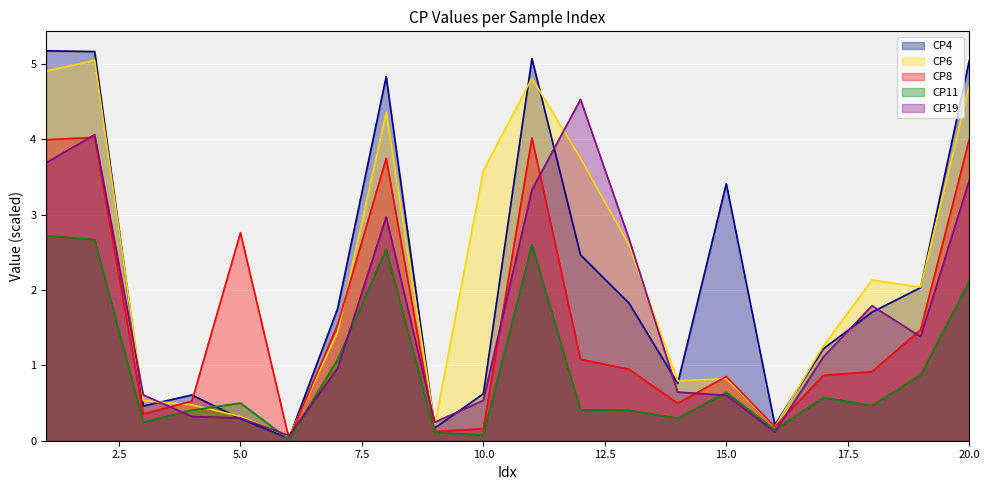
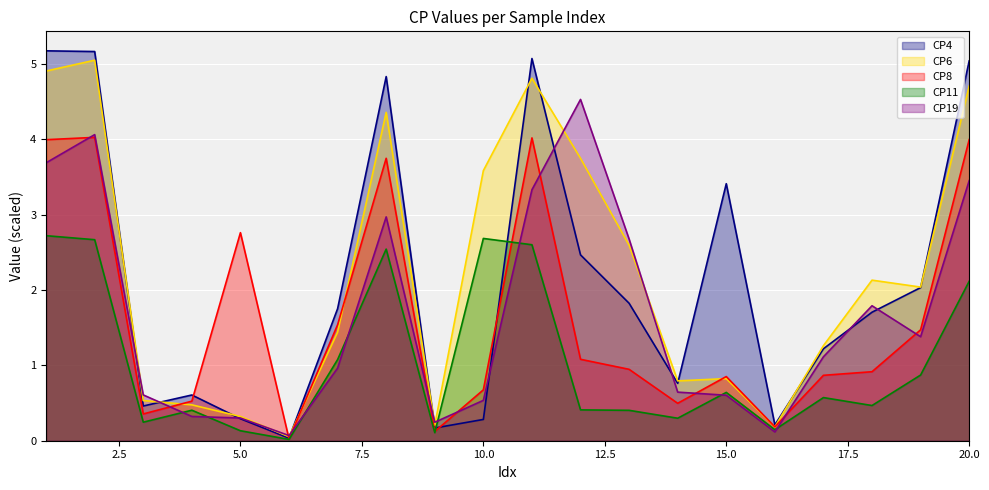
  {
    "CP4": {
-     "10.0": 0.6,
+     "10.0": 0.3,
      "15.0": 3.4,
      "20.0": 5.0
    },
    "CP6": {
      "10.0": 3.6,
      "20.0": 4.7
    },
    "CP8": {
      "5.0": 2.8,
-     "10.0": 0.2,
+     "10.0": 0.7,
      "20.0": 4.0
    },
    "CP11": {
-     "5.0": 0.5,
-     "10.0": 0.1,
+     "5.0": 0.1,
+     "10.0": 2.7,
      "15.0": 0.6,
      "20.0": 2.1
    },
    "CP19": {
      "10.0": 0.5,
      "15.0": 0.6,
      "20.0": 3.5
    }
  }
